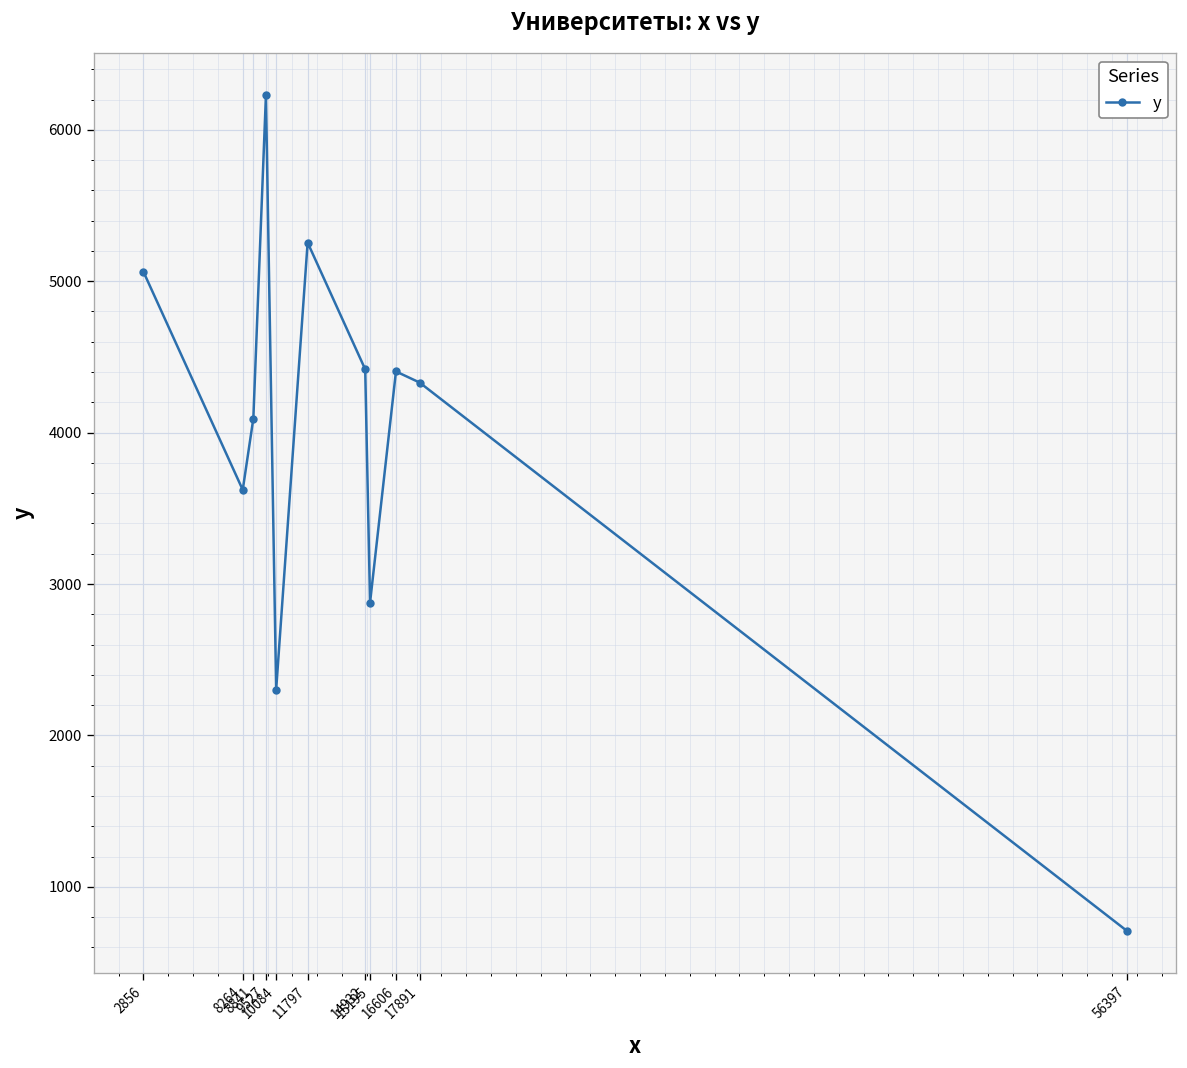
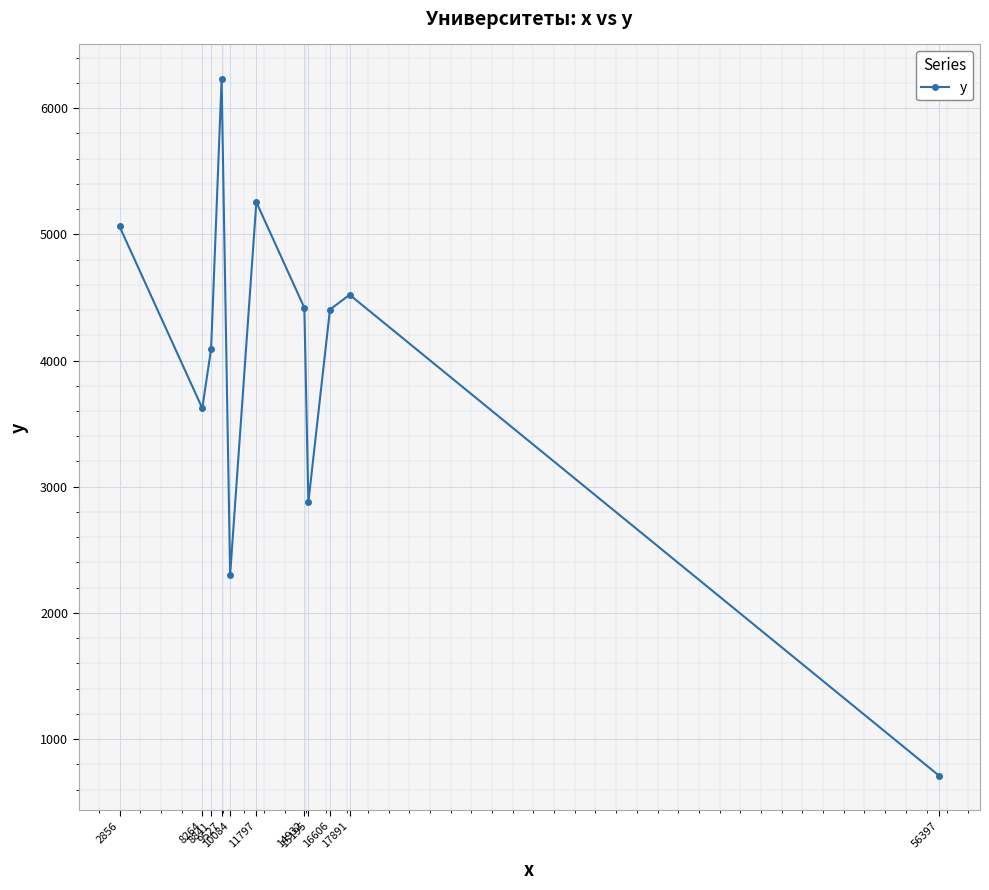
  {
    "2856": 5060,
    "8264": 3620,
    "8841": 4090,
    "9527": 6230,
    "10084": 2300,
    "11797": 5260,
    "14932": 4420,
    "15195": 2880,
    "16606": 4400,
-   "17891": 4330,
+   "17891": 4520,
    "56397": 710
  }
